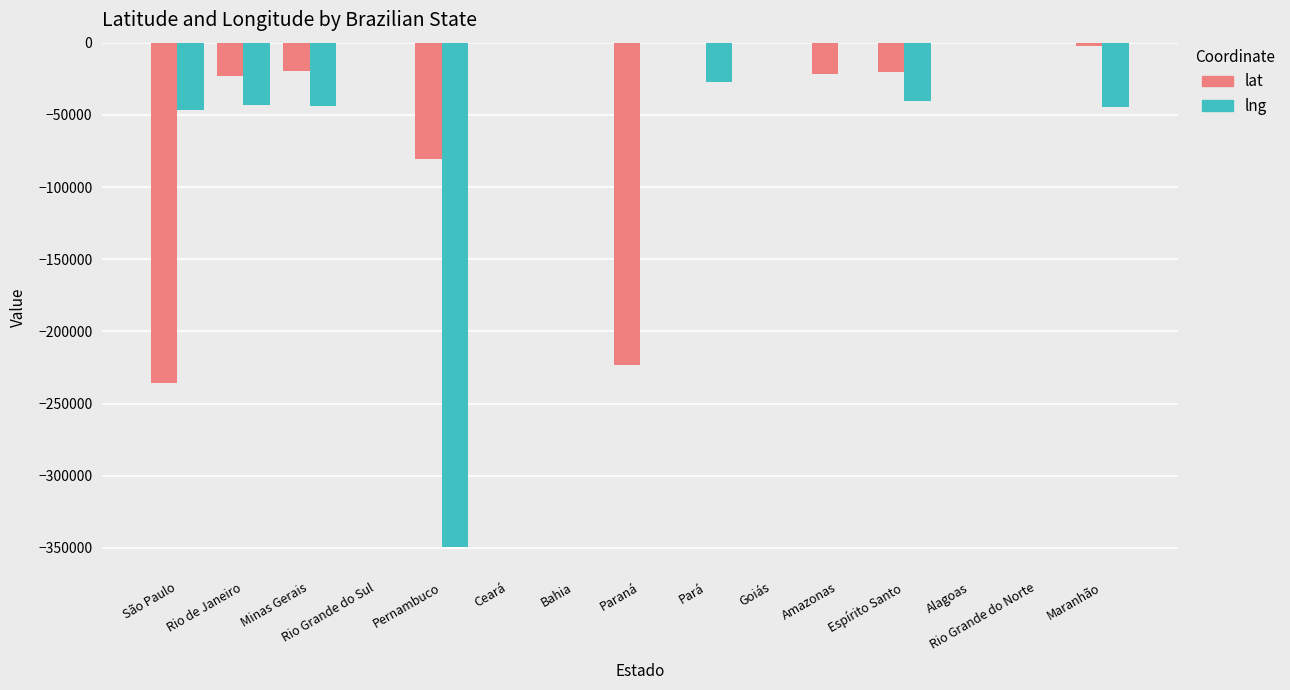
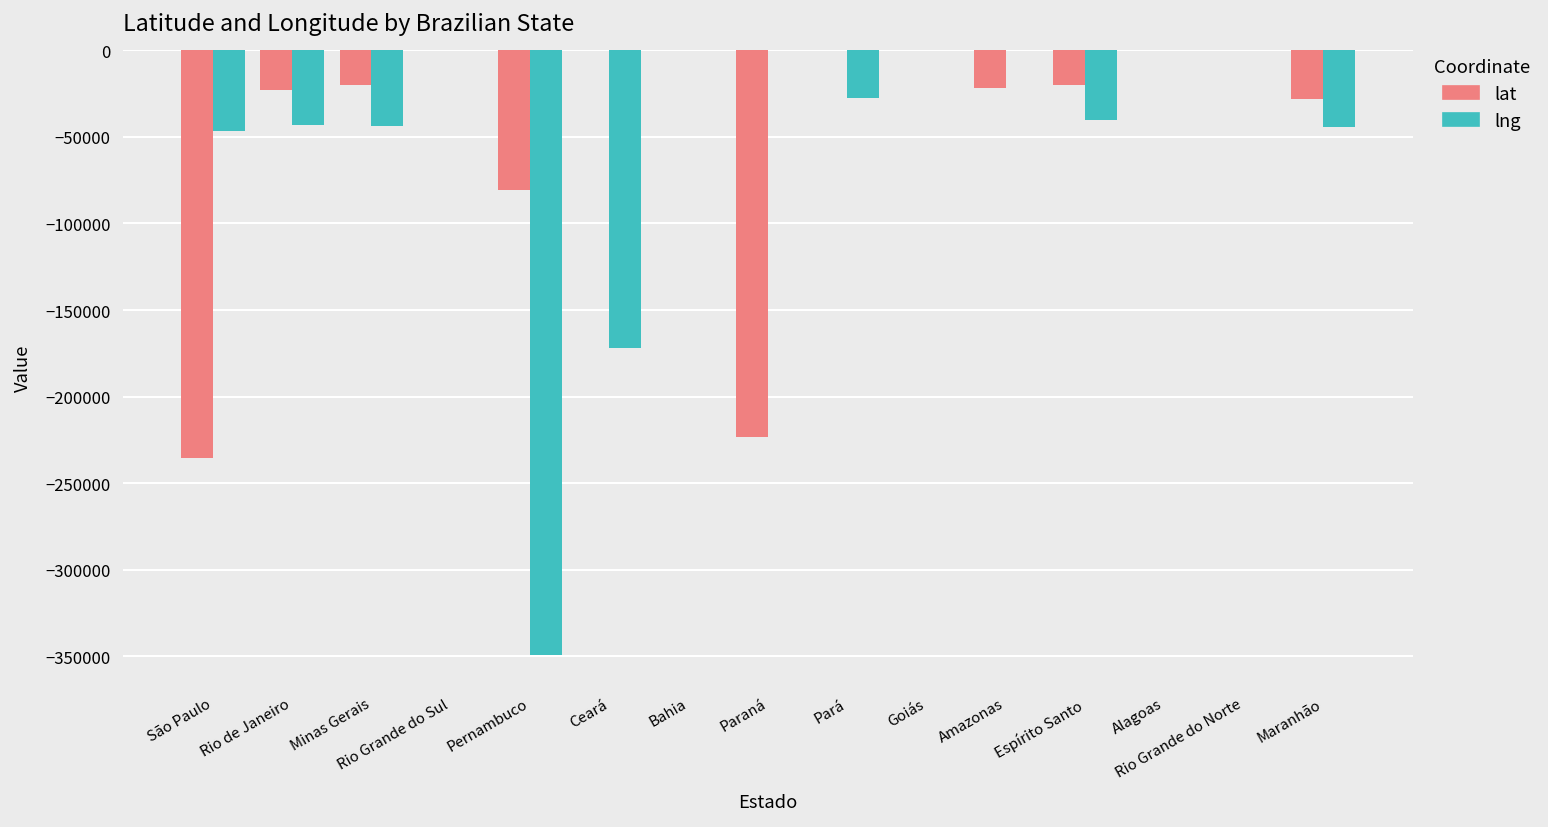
  {
    "lat": {
      "São Paulo": -236000,
      "Rio de Janeiro": -23000,
      "Minas Gerais": -20000,
      "Pernambuco": -81000,
      "Paraná": -224000,
      "Amazonas": -22000,
      "Espírito Santo": -20000,
-     "Maranhão": -3000
+     "Maranhão": -28000
    },
    "lng": {
      "São Paulo": -47000,
      "Rio de Janeiro": -43000,
      "Minas Gerais": -44000,
      "Pernambuco": -349000,
-     "Ceará": 0,
+     "Ceará": -172000,
      "Pará": -27000,
      "Espírito Santo": -40000,
      "Maranhão": -44000
    }
  }
